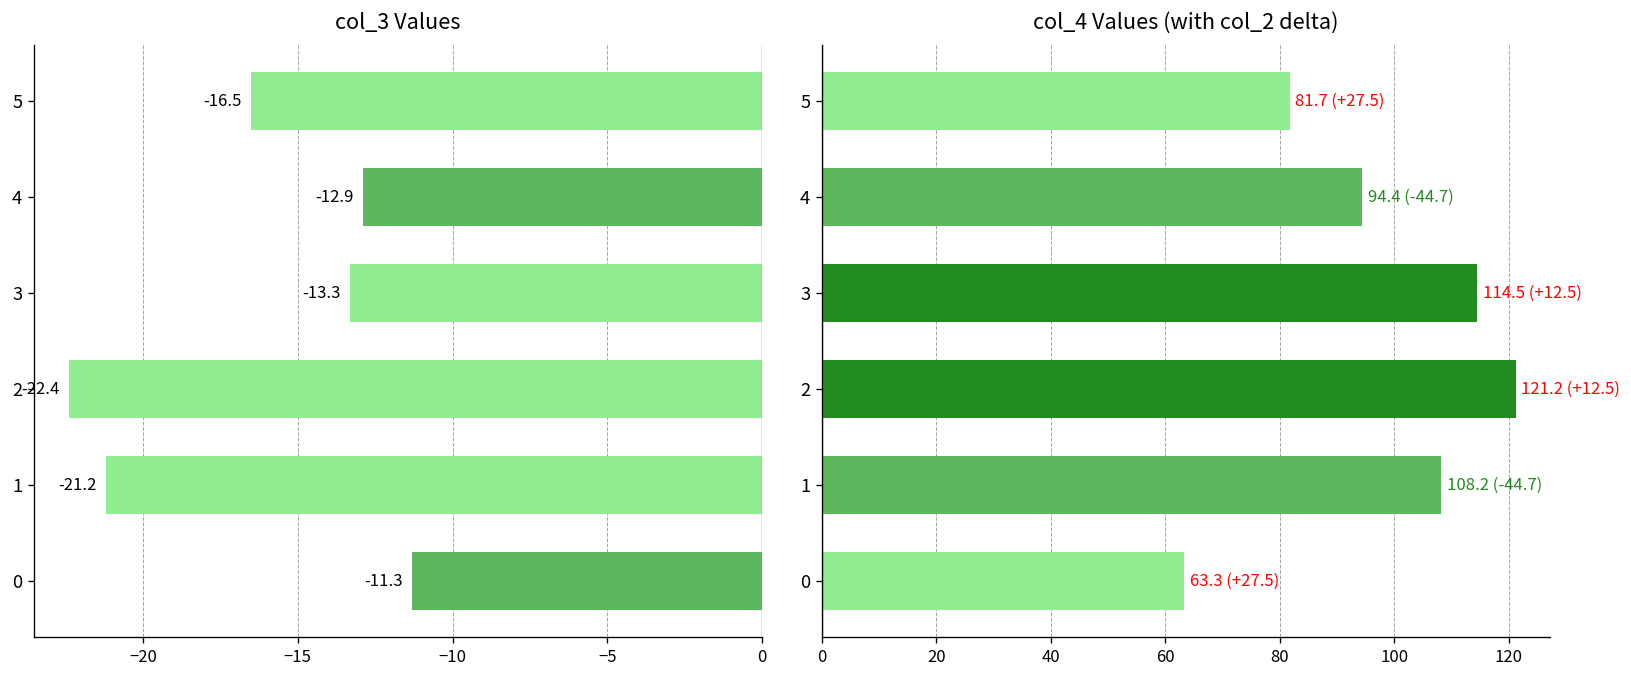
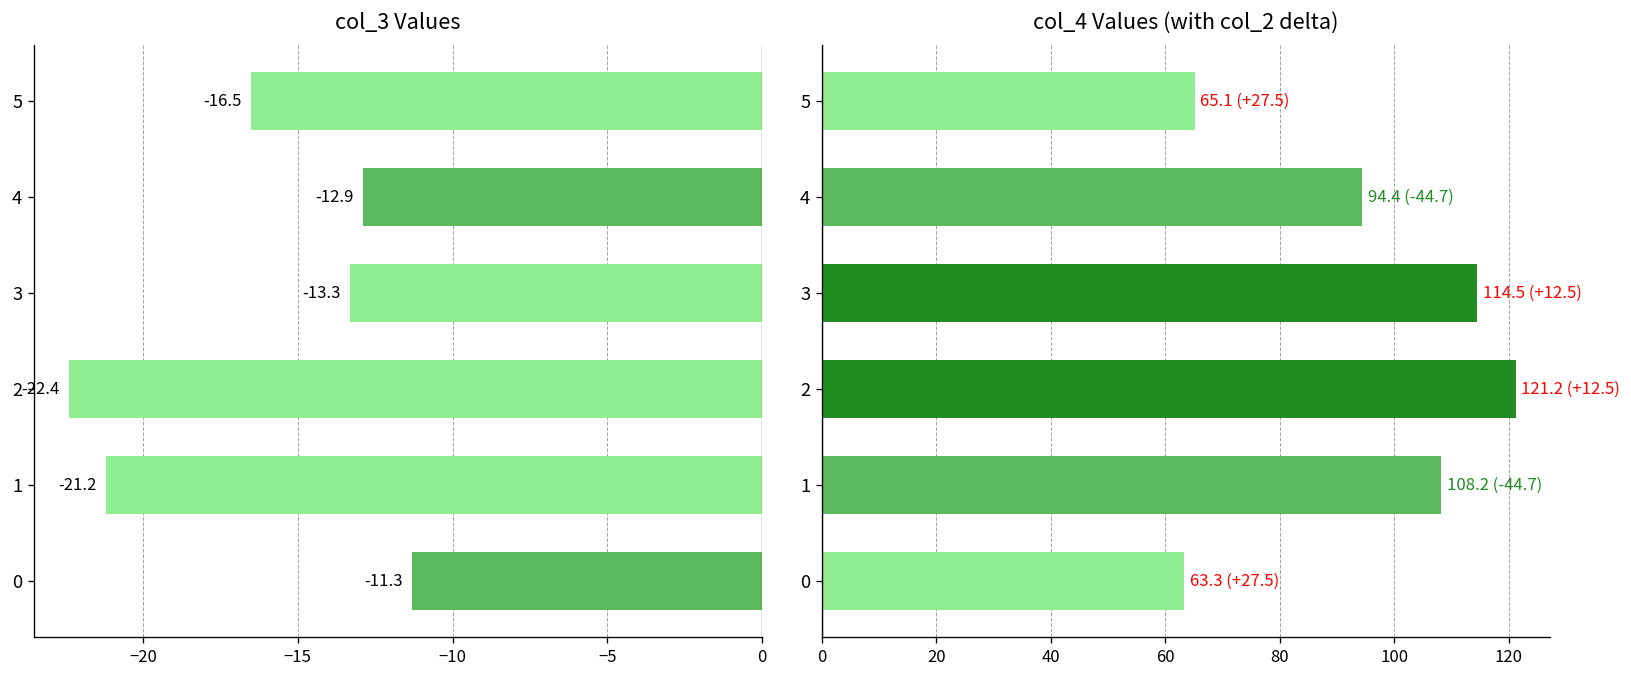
  {
    "col_3 Values": {
      "5": -16.5,
      "4": -12.9,
      "3": -13.3,
      "2": -22.4,
      "1": -21.2,
      "0": -11.3
    },
    "col_4 Values (with col_2 delta)": {
-     "5": 81.7,
+     "5": 65.1,
      "4": 94.4,
      "3": 114.5,
      "2": 121.2,
      "1": 108.2,
      "0": 63.3
    }
  }
